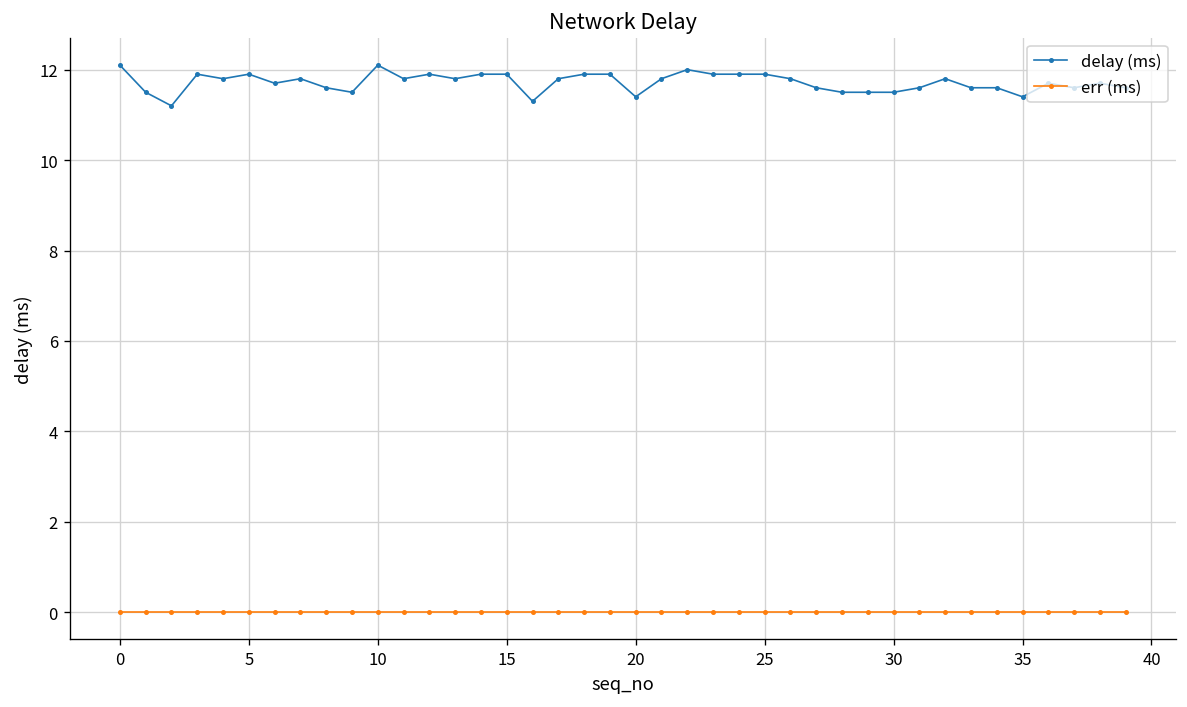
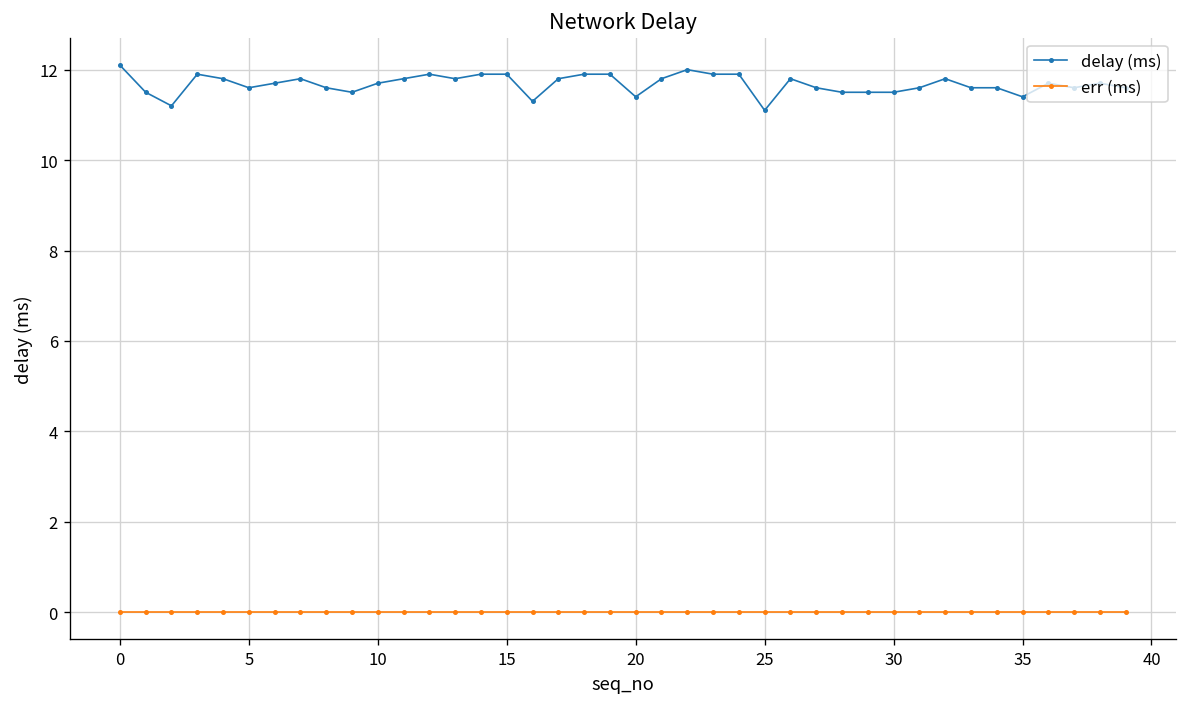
  {
    "delay (ms)": {
      "0": 12.1,
-     "5": 11.9,
-     "10": 12.1,
+     "5": 11.6,
+     "10": 11.7,
      "15": 11.9,
      "20": 11.4,
-     "25": 11.9,
+     "25": 11.1,
      "30": 11.5,
      "35": 11.4
    },
    "err (ms)": {
      "0": 0.0,
      "5": 0.0,
      "10": 0.0,
      "15": 0.0,
      "20": 0.0,
      "25": 0.0,
      "30": 0.0,
      "35": 0.0
    }
  }
